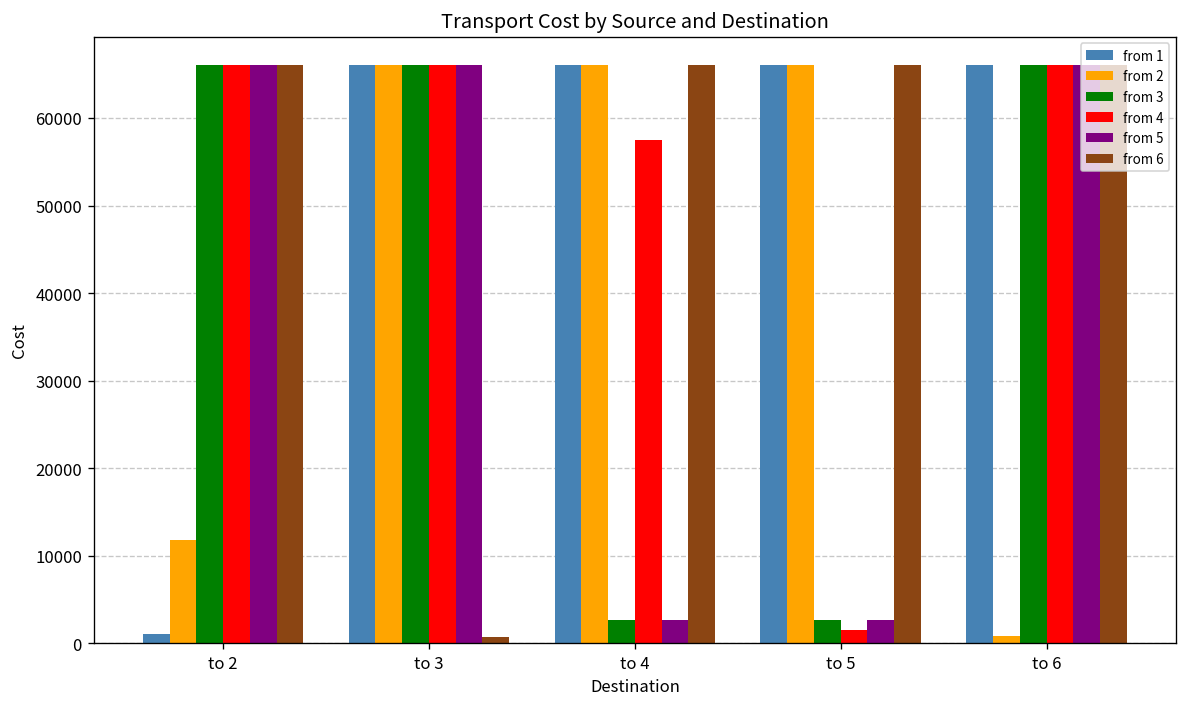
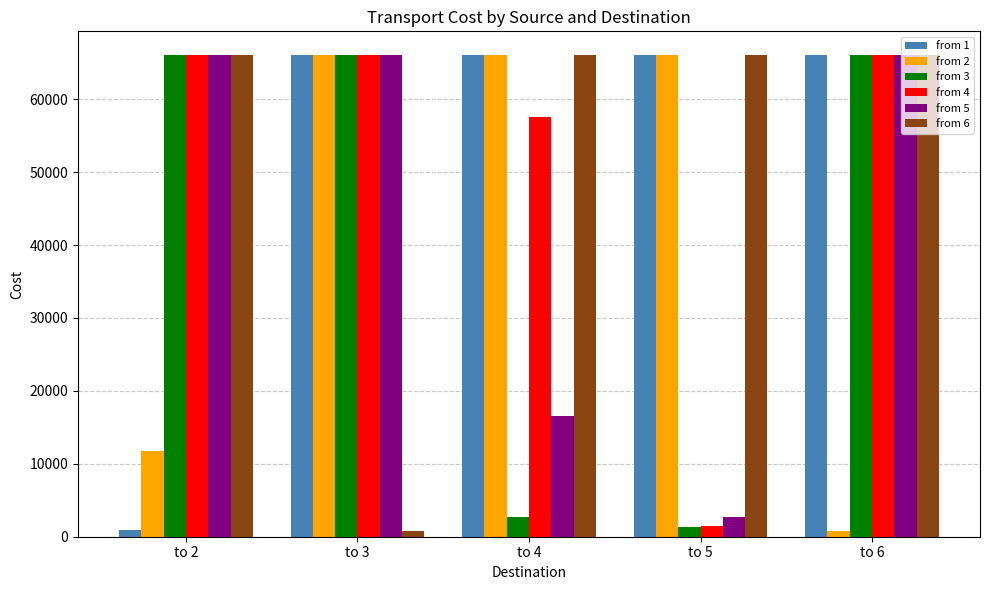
  {
    "from 1": {
      "to 2": 1000,
      "to 3": 66000,
      "to 4": 66000,
      "to 5": 66000,
      "to 6": 66000
    },
    "from 2": {
      "to 2": 12000,
      "to 3": 66000,
      "to 4": 66000,
      "to 5": 66000,
      "to 6": 1000
    },
    "from 3": {
      "to 2": 66000,
      "to 3": 66000,
      "to 4": 3000,
-     "to 5": 3000,
+     "to 5": 1000,
      "to 6": 66000
    },
    "from 4": {
      "to 2": 66000,
      "to 3": 66000,
      "to 4": 58000,
      "to 5": 1000,
      "to 6": 66000
    },
    "from 5": {
      "to 2": 66000,
      "to 3": 66000,
-     "to 4": 3000,
+     "to 4": 17000,
      "to 5": 3000
    },
    "from 6": {
      "to 2": 66000,
      "to 3": 1000,
      "to 4": 66000,
      "to 5": 66000
    }
  }
